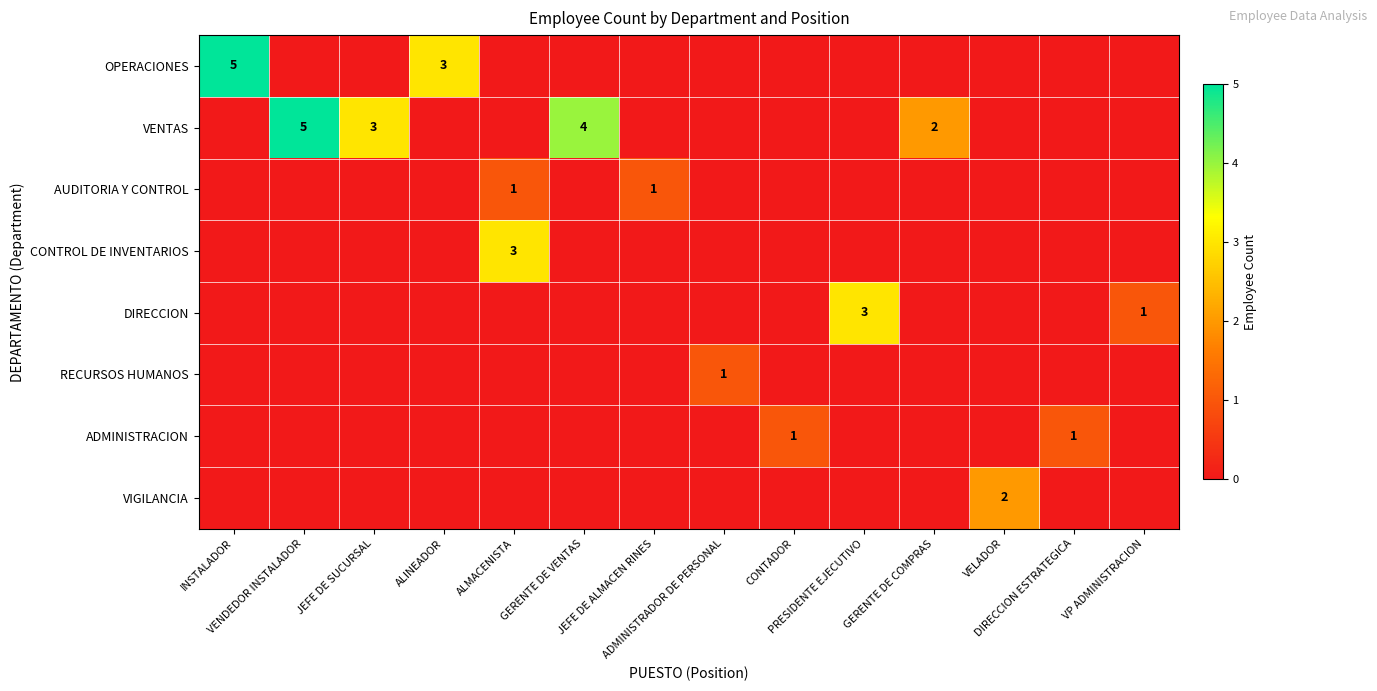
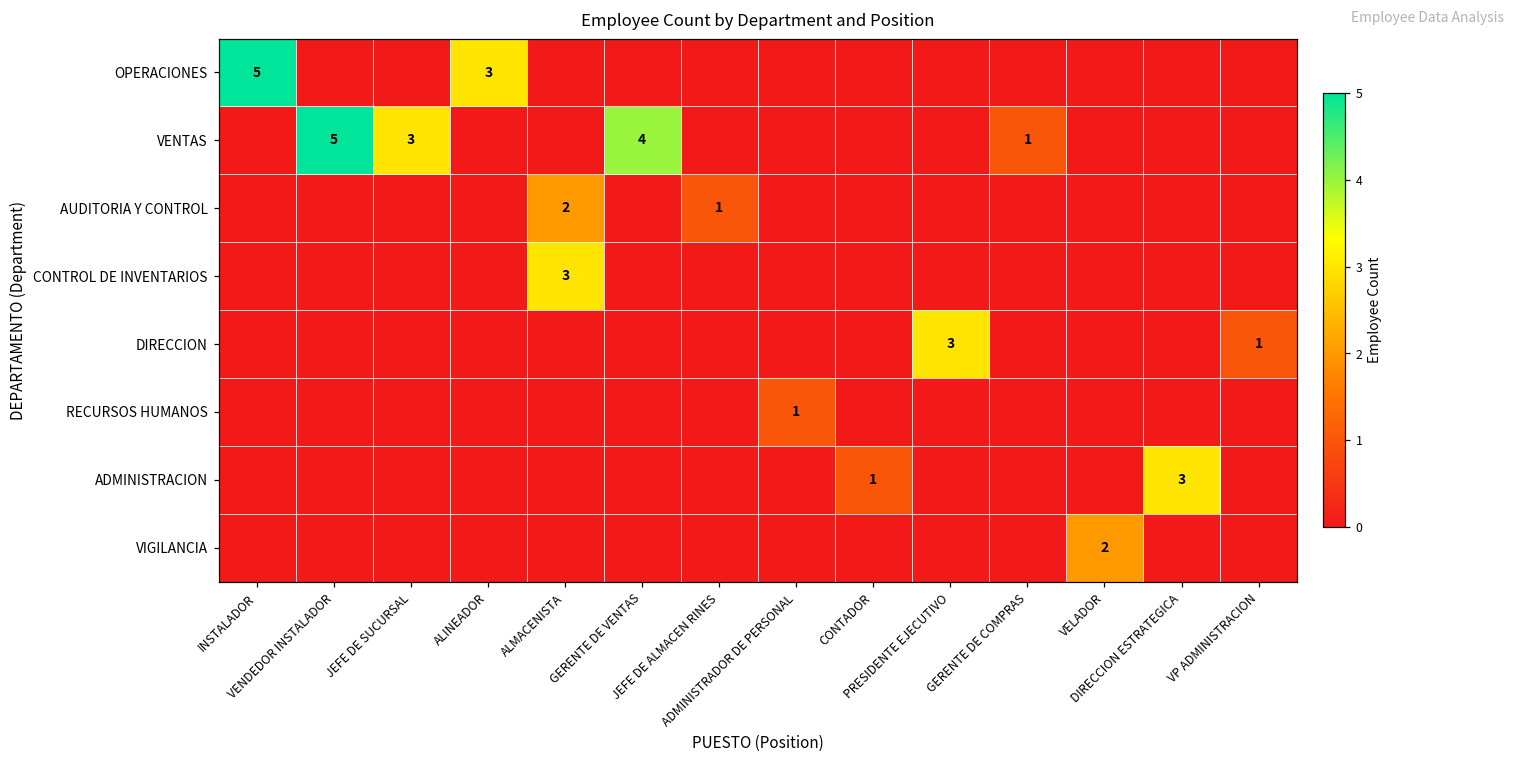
  {
    "OPERACIONES": {
      "INSTALADOR": 5,
      "ALINEADOR": 3
    },
    "VENTAS": {
      "VENDEDOR INSTALADOR": 5,
      "JEFE DE SUCURSAL": 3,
      "GERENTE DE VENTAS": 4,
-     "GERENTE DE COMPRAS": 2
+     "GERENTE DE COMPRAS": 1
    },
    "AUDITORIA Y CONTROL": {
-     "ALMACENISTA": 1,
+     "ALMACENISTA": 2,
      "JEFE DE ALMACEN RINES": 1
    },
    "CONTROL DE INVENTARIOS": {
      "ALMACENISTA": 3
    },
    "DIRECCION": {
      "PRESIDENTE EJECUTIVO": 3,
      "VP ADMINISTRACION": 1
    },
    "RECURSOS HUMANOS": {
      "ADMINISTRADOR DE PERSONAL": 1
    },
    "ADMINISTRACION": {
      "CONTADOR": 1,
-     "DIRECCION ESTRATEGICA": 1
+     "DIRECCION ESTRATEGICA": 3
    },
    "VIGILANCIA": {
      "VELADOR": 2
    }
  }
